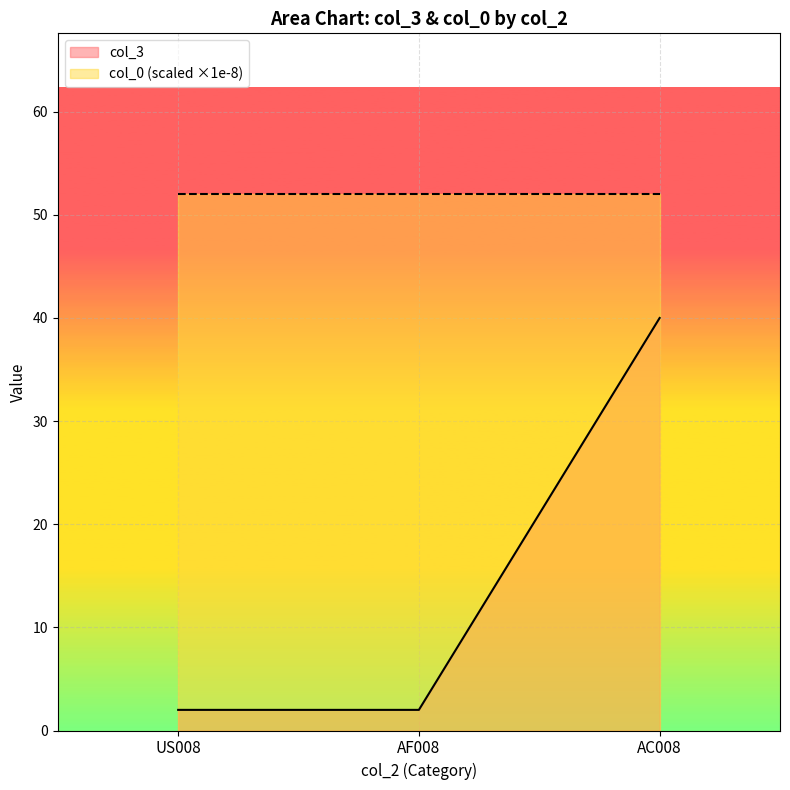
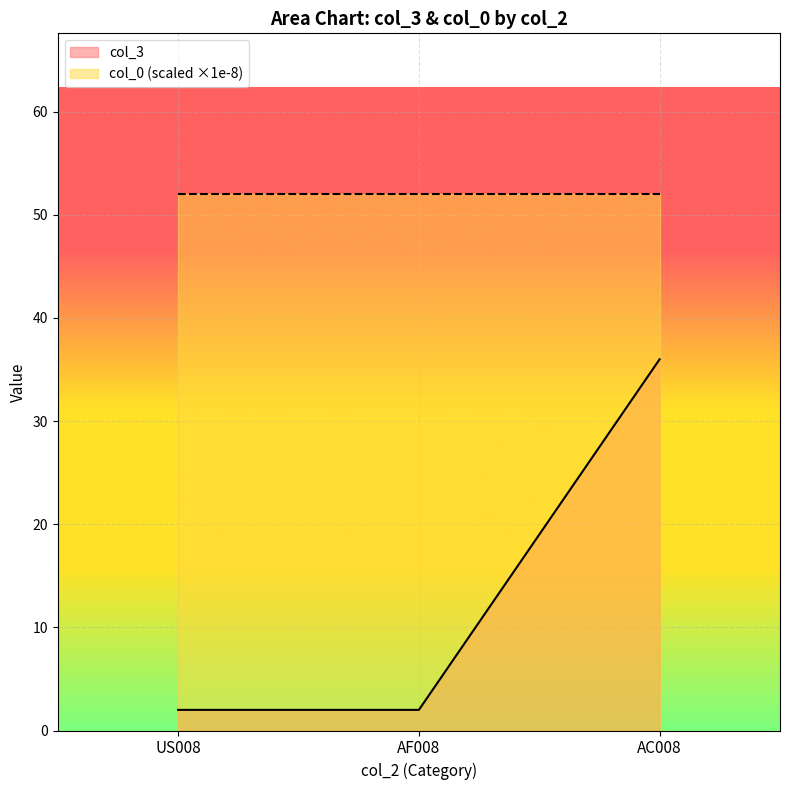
  {
    "col_3": {
      "US008": 2,
      "AF008": 2,
-     "AC008": 40
+     "AC008": 36
    },
    "col_0 (scaled ×1e-8)": {
      "US008": 52,
      "AF008": 52,
      "AC008": 52
    }
  }
